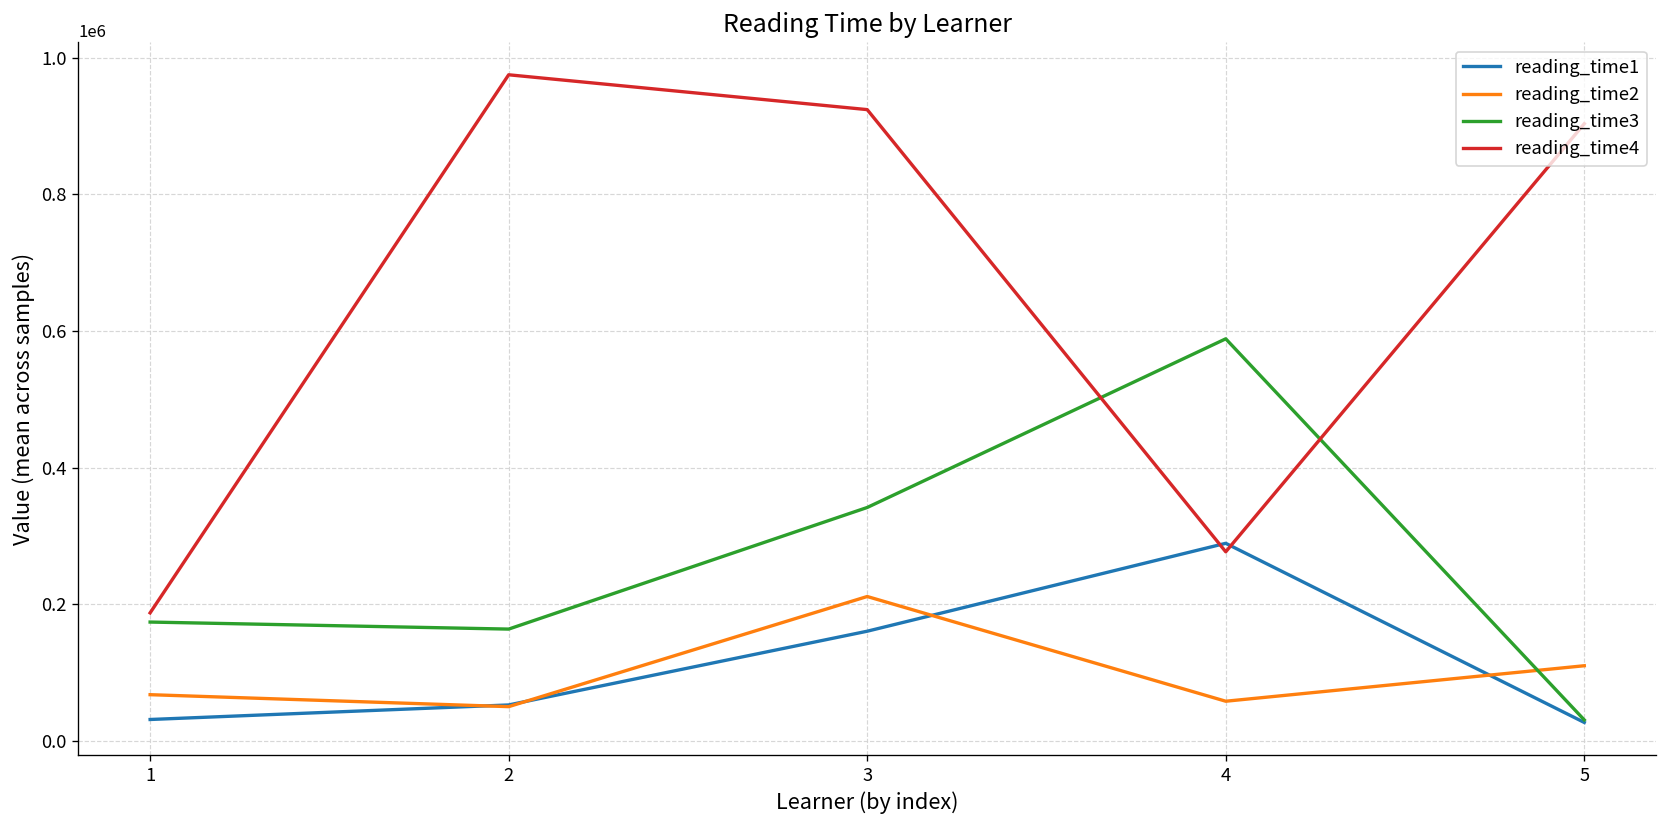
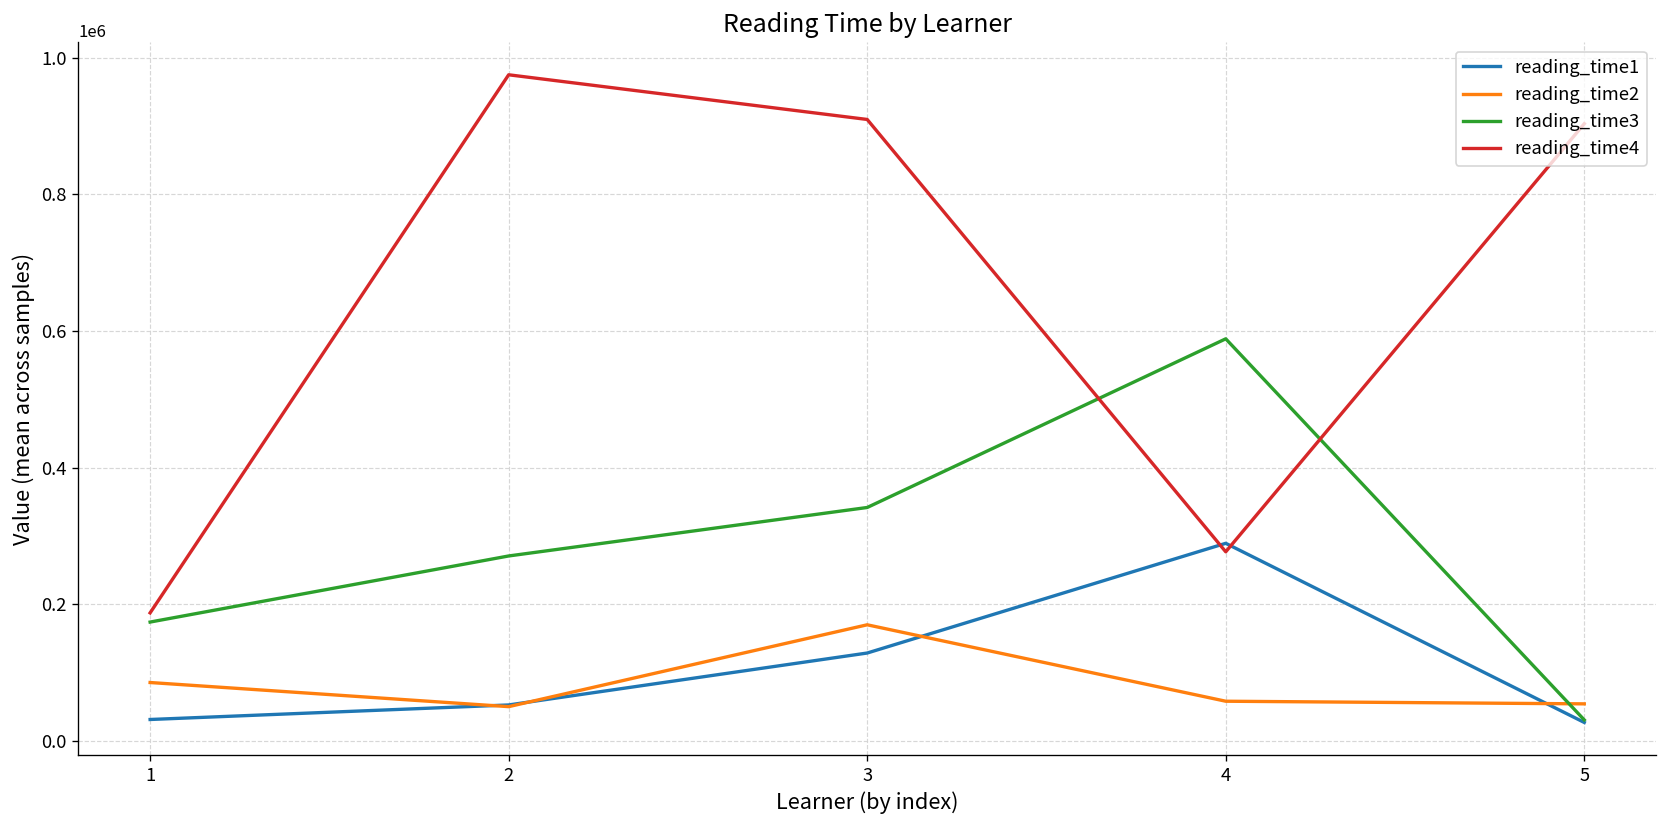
  {
    "reading_time1": {
      "1": 30000,
-     "3": 160000,
+     "3": 130000,
      "4": 290000
    },
    "reading_time2": {
-     "1": 70000,
-     "3": 210000,
+     "1": 90000,
+     "3": 170000,
      "4": 60000,
-     "5": 110000
+     "5": 50000
    },
    "reading_time3": {
      "1": 170000,
-     "2": 160000,
+     "2": 270000,
      "3": 340000,
      "4": 590000
    },
    "reading_time4": {
      "1": 190000,
      "2": 980000,
-     "3": 920000,
+     "3": 910000,
      "4": 280000
    }
  }
